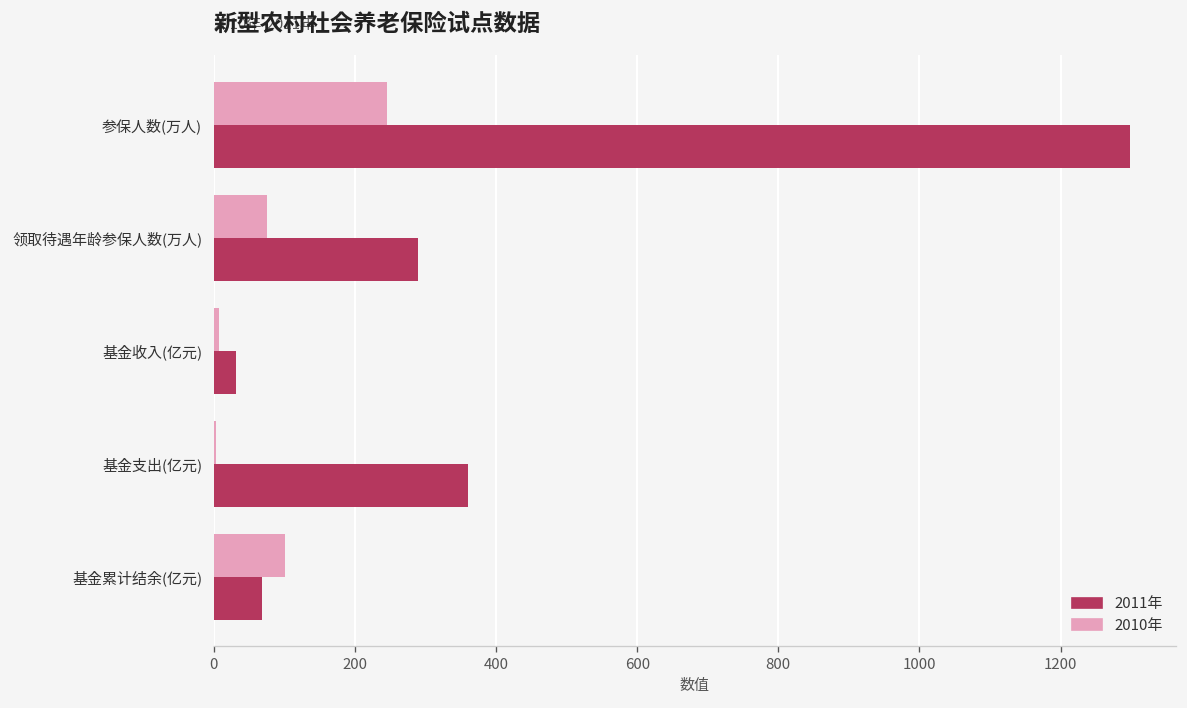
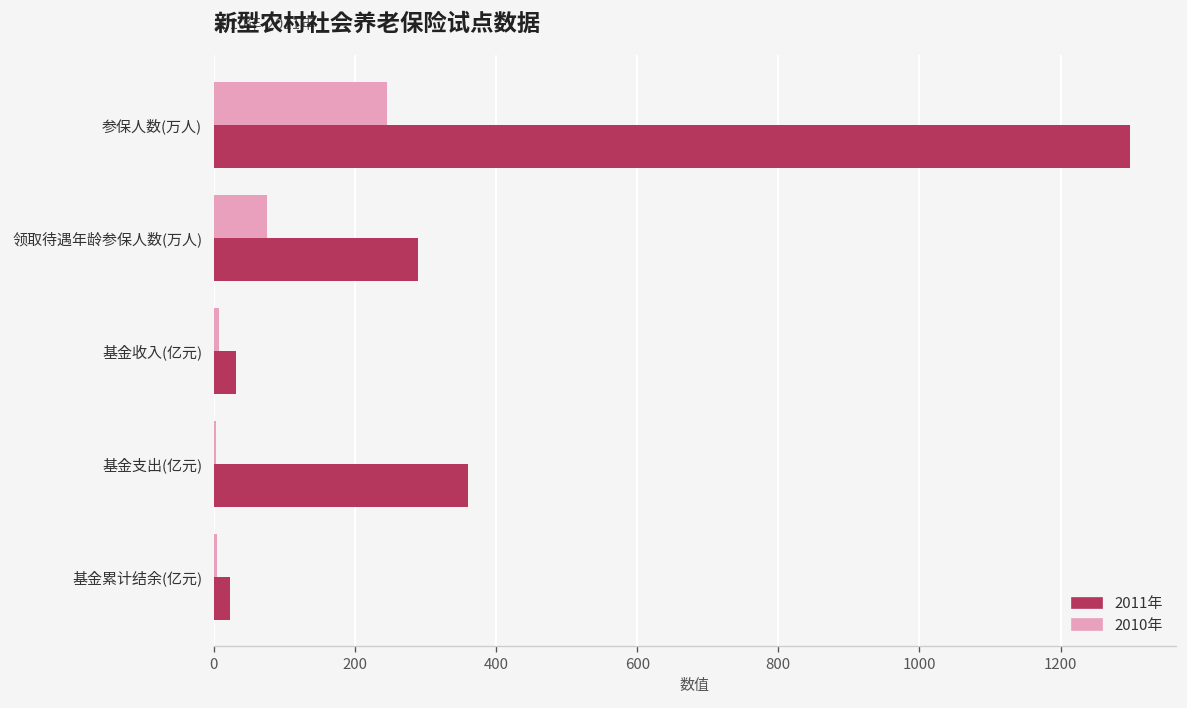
  {
    "2011年": {
      "参保人数(万人)": 1300,
      "领取待遇年龄参保人数(万人)": 290,
      "基金收入(亿元)": 30,
      "基金支出(亿元)": 360,
-     "基金累计结余(亿元)": 70
+     "基金累计结余(亿元)": 20
    },
    "2010年": {
      "参保人数(万人)": 250,
      "领取待遇年龄参保人数(万人)": 80,
      "基金收入(亿元)": 10,
-     "基金累计结余(亿元)": 100
+     "基金累计结余(亿元)": 0
    }
  }
